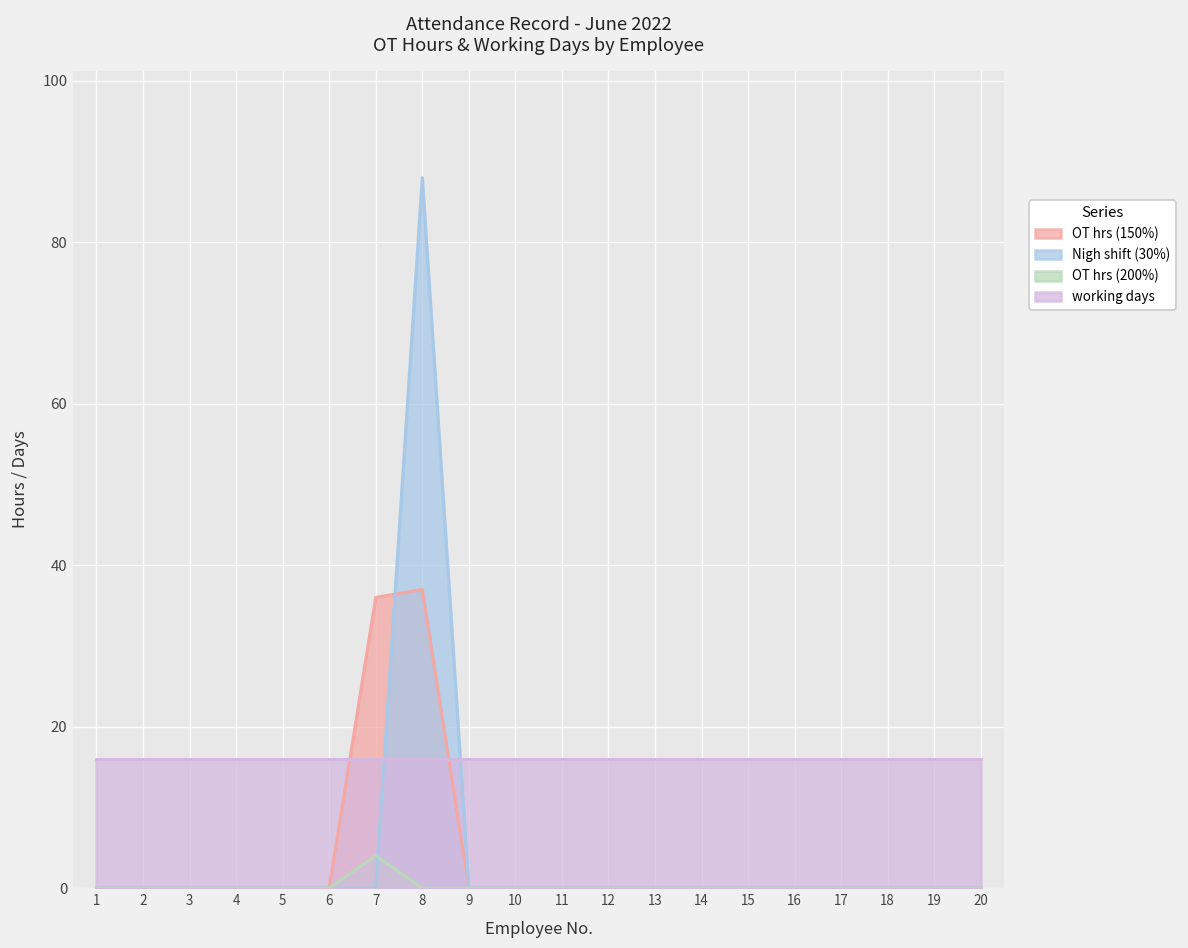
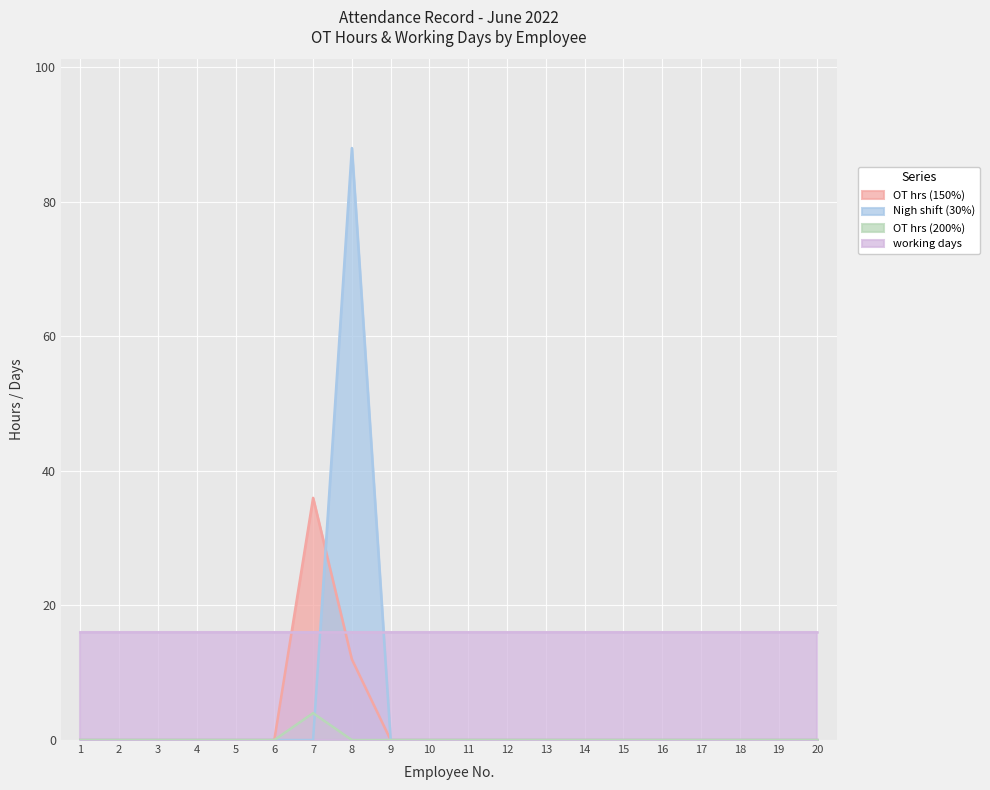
  {
    "OT hrs (150%)": {
      "7": 36,
-     "8": 37
+     "8": 12
    }
  }
